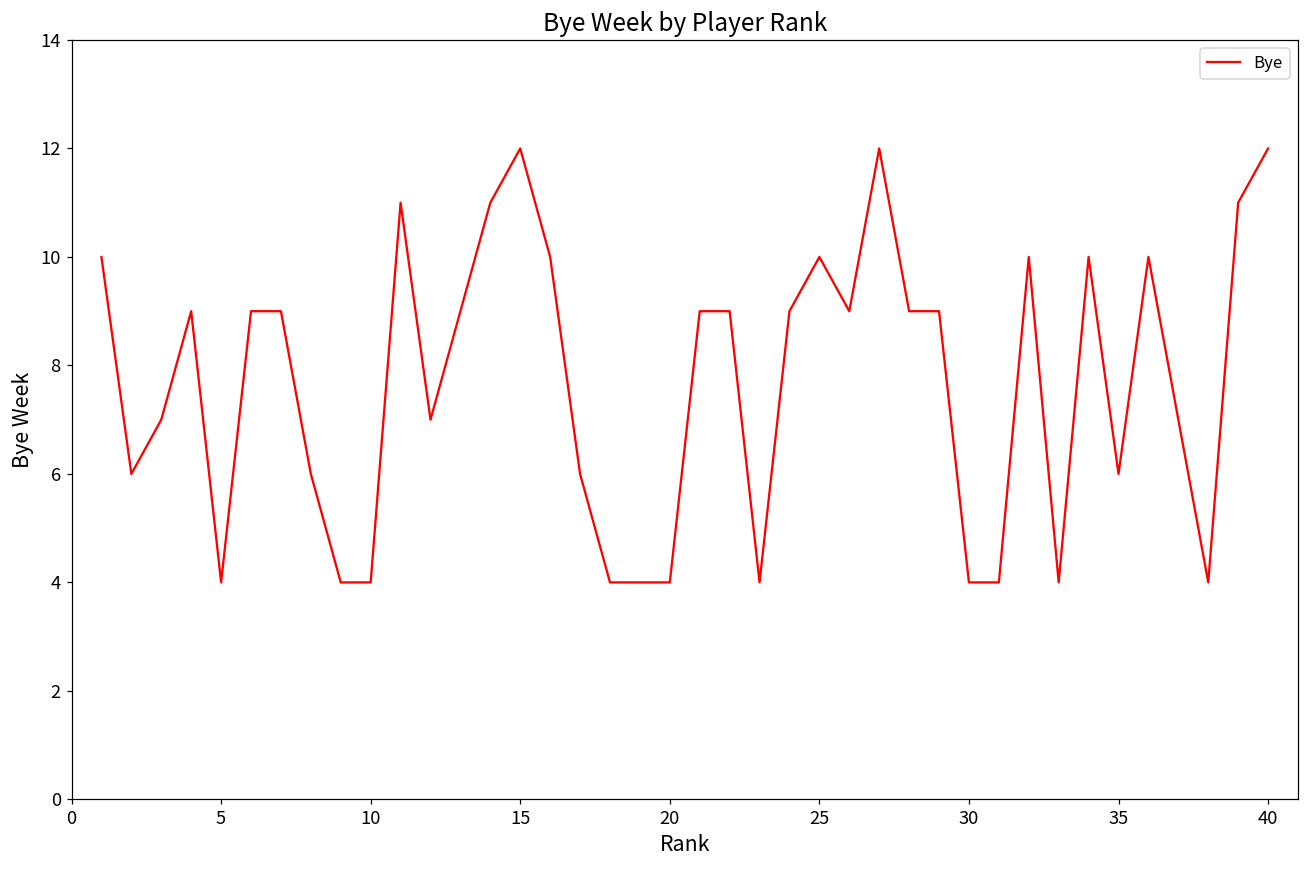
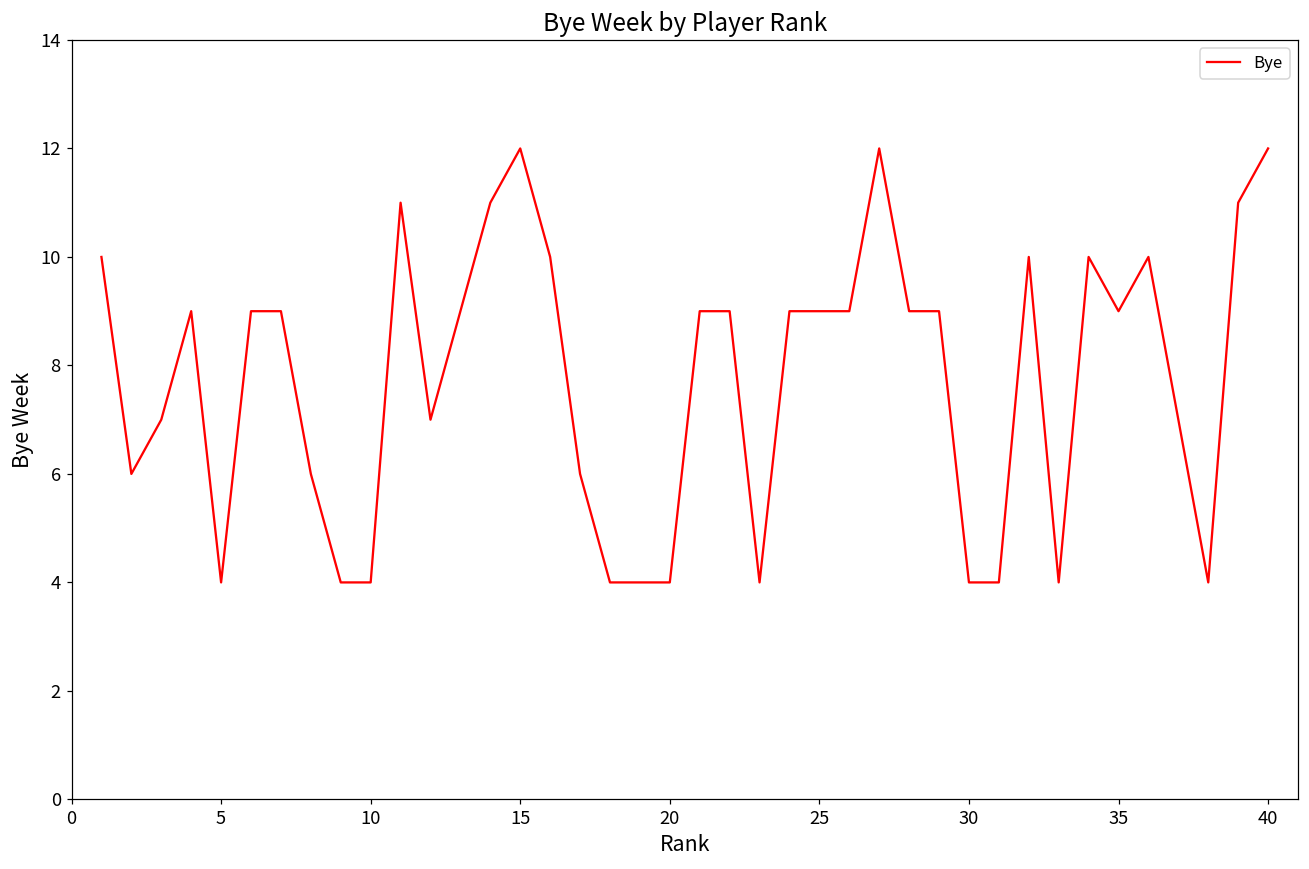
  {
    "5": 4,
    "10": 4,
    "15": 12,
    "20": 4,
-   "25": 10,
+   "25": 9,
    "30": 4,
-   "35": 6,
+   "35": 9,
    "40": 12
  }
